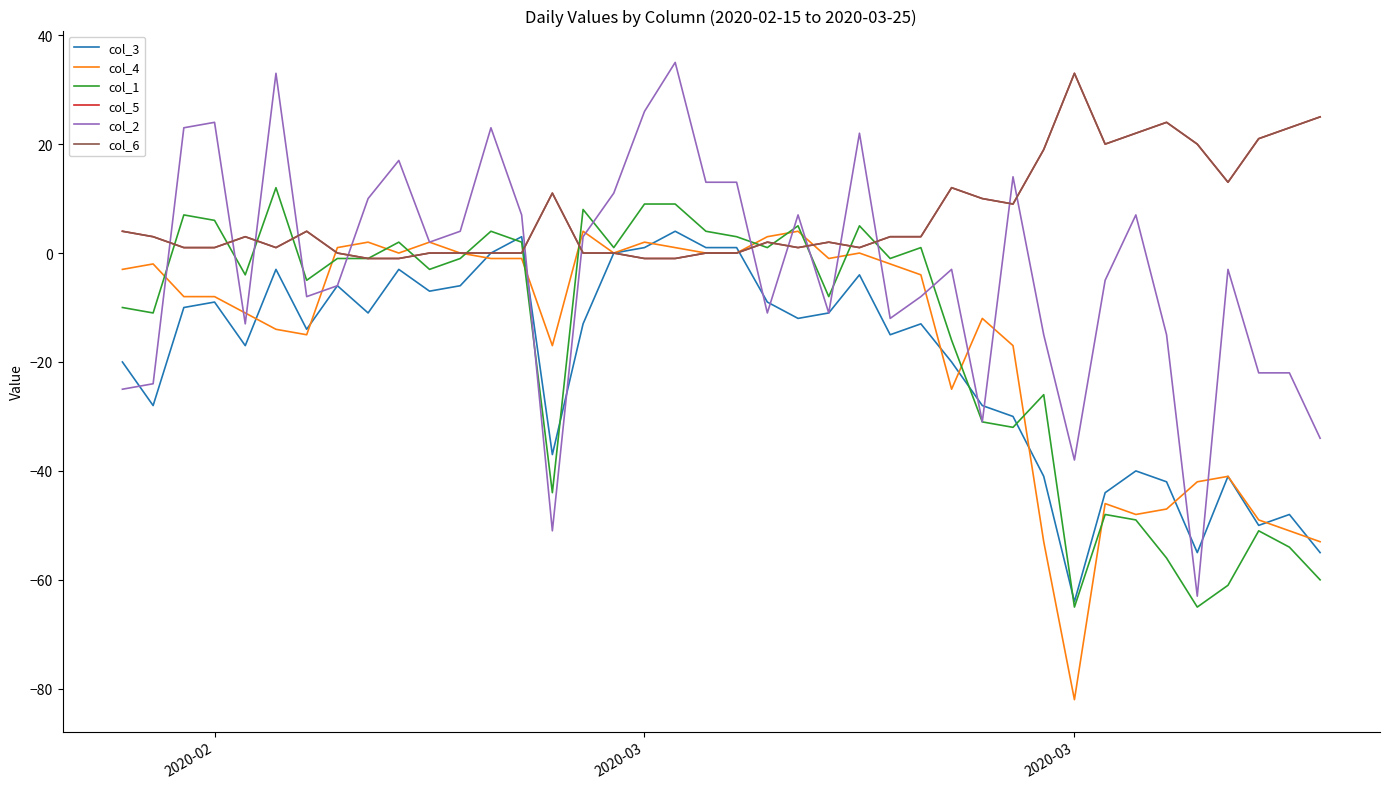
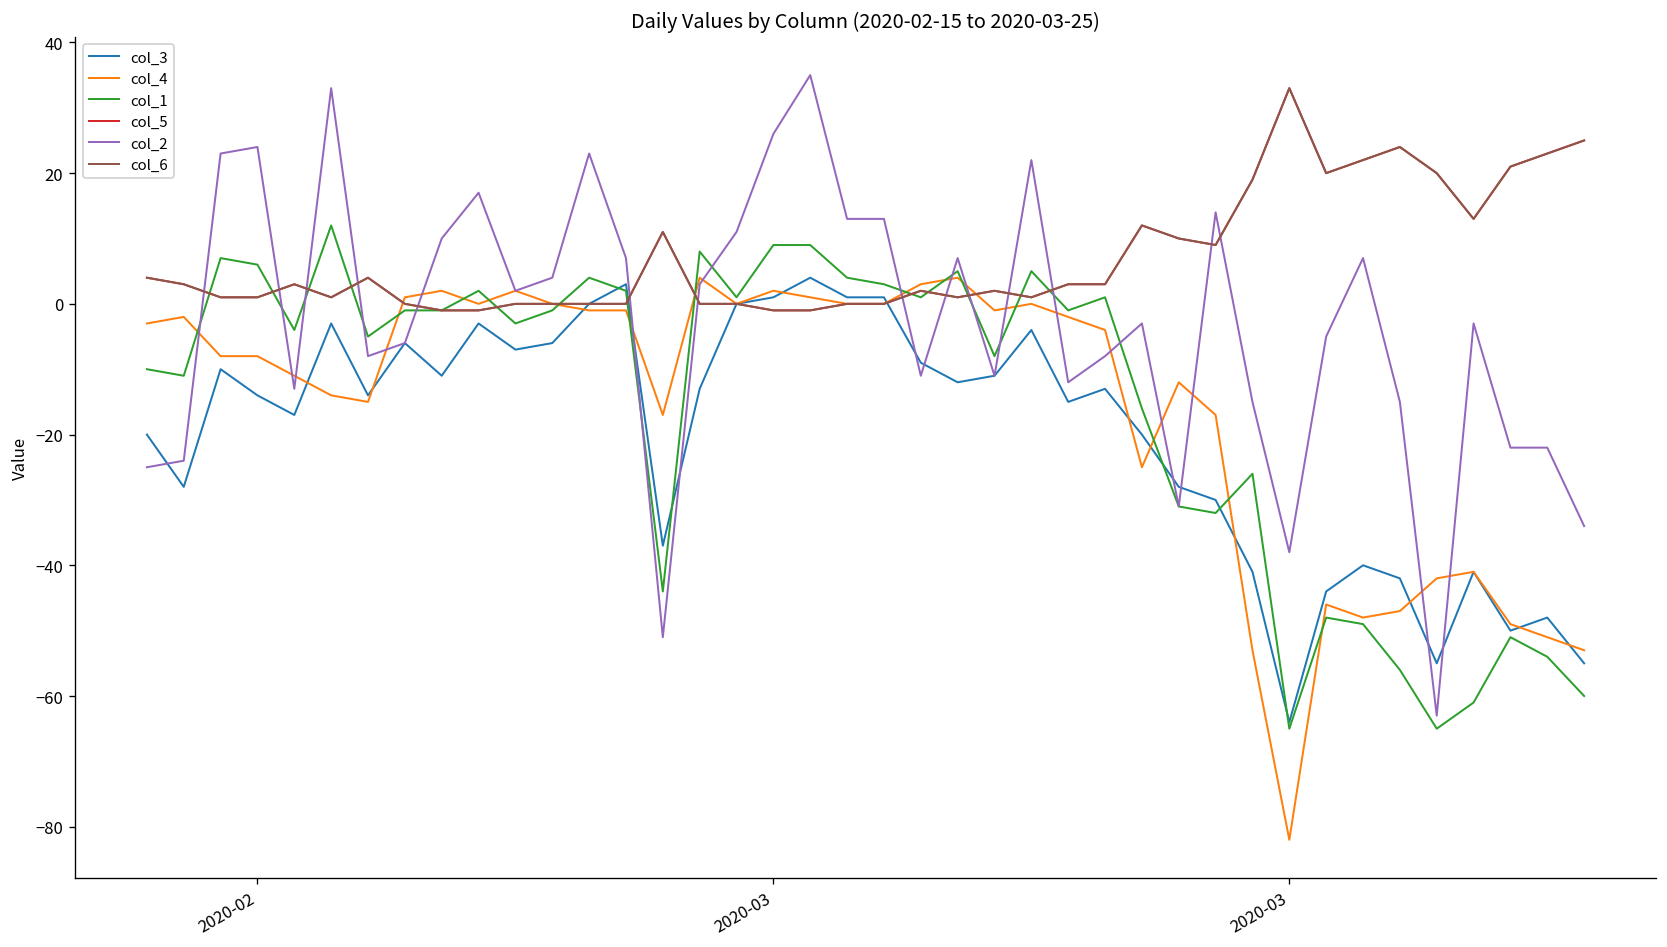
  {
    "col_3": {
-     "2020-02": -9
+     "2020-02": -14
    },
    "col_4": {
      "2020-02": -8
    },
    "col_1": {
      "2020-02": 6
    },
    "col_6": {
      "2020-02": 1
    },
    "col_2": {
      "2020-02": 24
    }
  }
